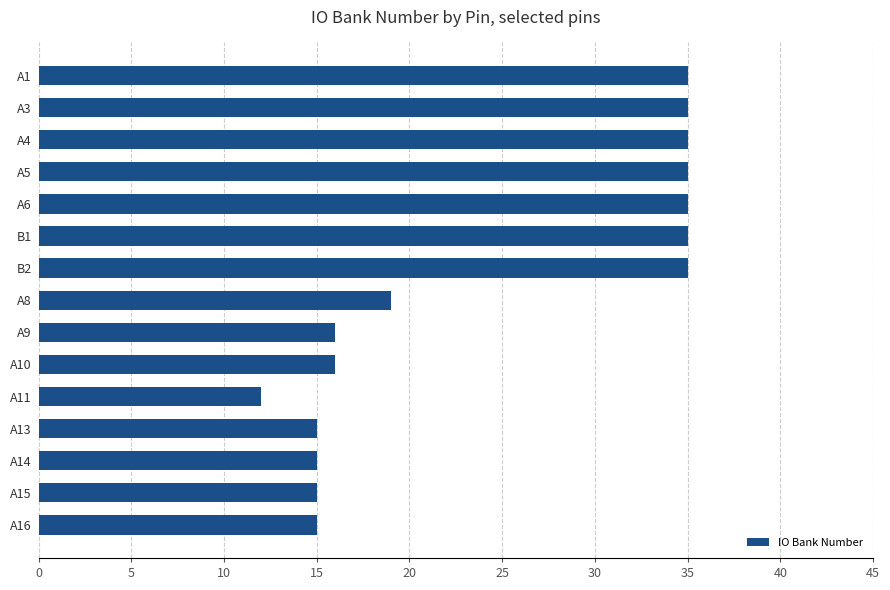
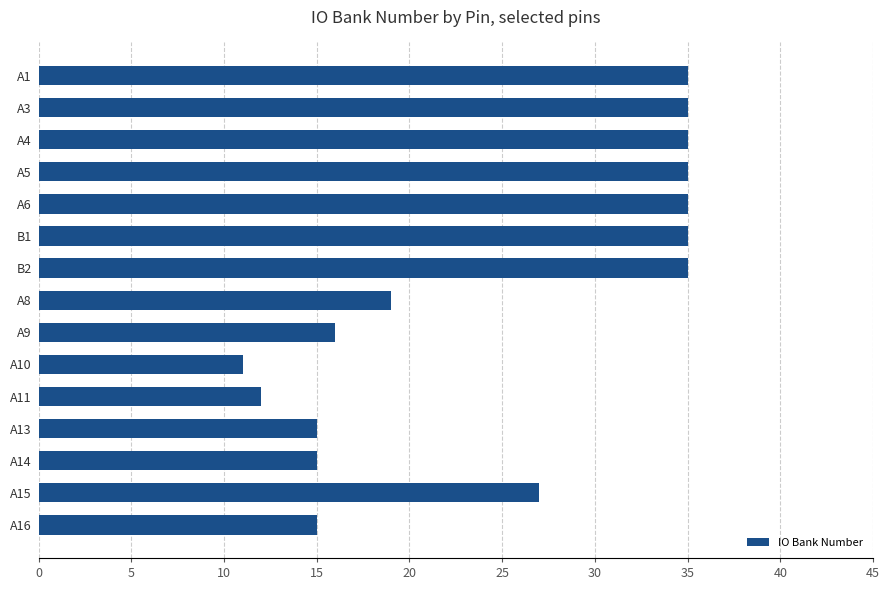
  {
    "A1": 35,
    "A3": 35,
    "A4": 35,
    "A5": 35,
    "A6": 35,
    "B1": 35,
    "B2": 35,
    "A8": 19,
    "A9": 16,
-   "A10": 16,
+   "A10": 11,
    "A11": 12,
    "A13": 15,
    "A14": 15,
-   "A15": 15,
+   "A15": 27,
    "A16": 15
  }
